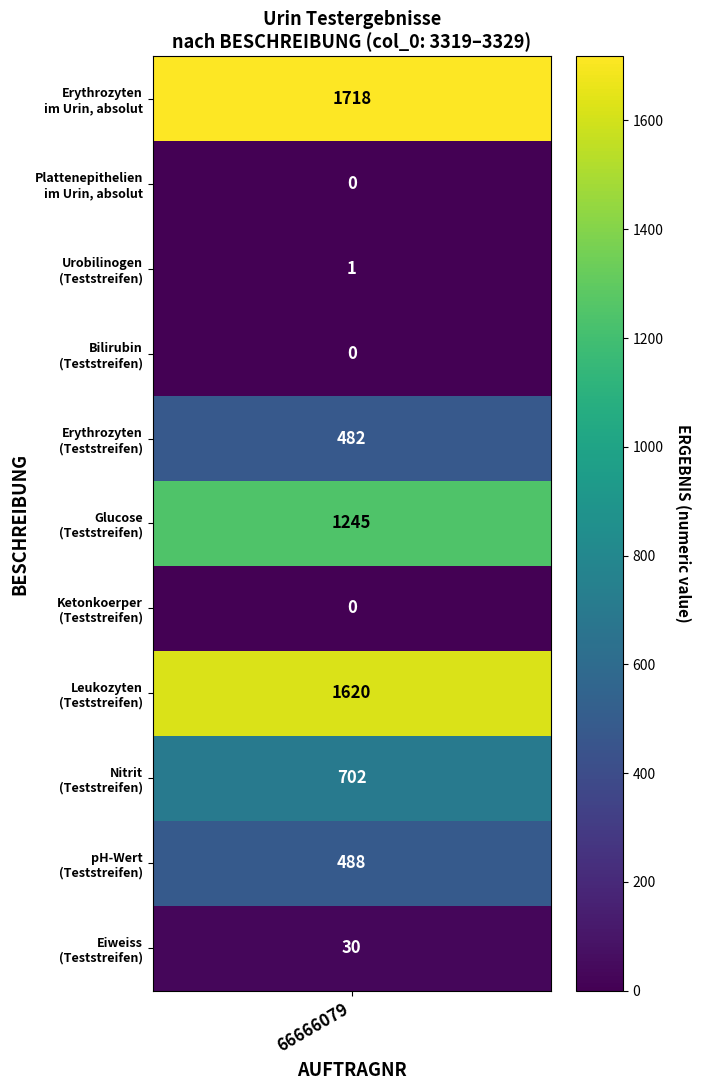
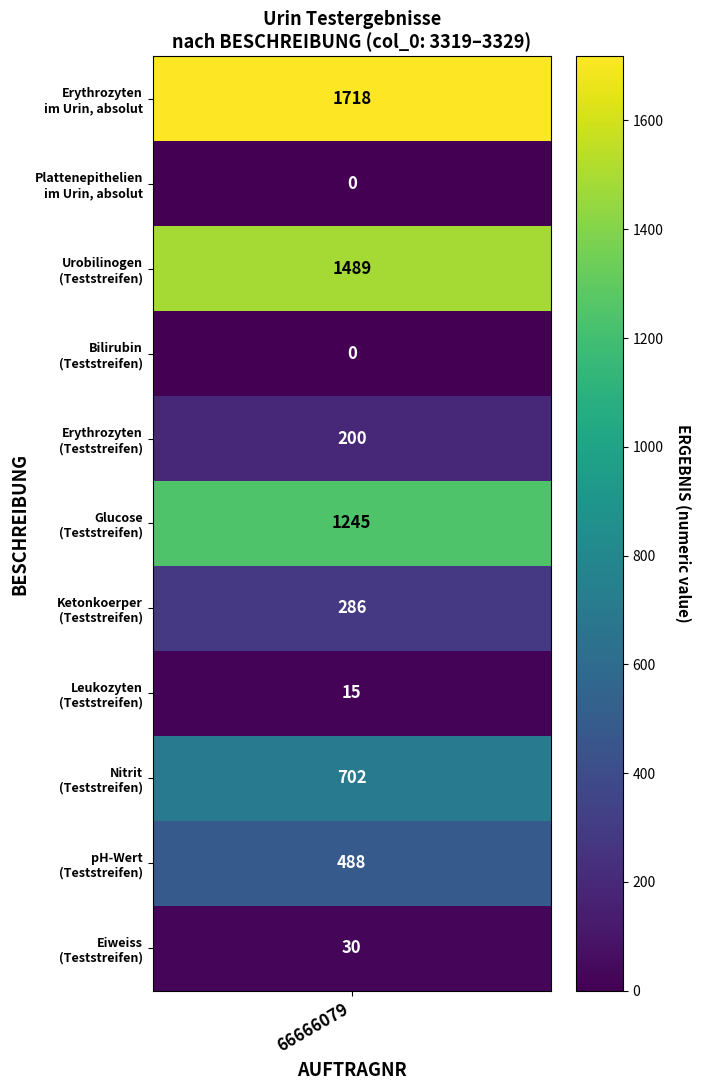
  {
    "Erythrozyten im Urin, absolut": {
      "66666079": 1718
    },
    "Plattenepithelien im Urin, absolut": {
      "66666079": 0
    },
    "Urobilinogen (Teststreifen)": {
-     "66666079": 1
+     "66666079": 1489
    },
    "Bilirubin (Teststreifen)": {
      "66666079": 0
    },
    "Erythrozyten (Teststreifen)": {
-     "66666079": 482
+     "66666079": 200
    },
    "Glucose (Teststreifen)": {
      "66666079": 1245
    },
    "Ketonkoerper (Teststreifen)": {
-     "66666079": 0
+     "66666079": 286
    },
    "Leukozyten (Teststreifen)": {
-     "66666079": 1620
+     "66666079": 15
    },
    "Nitrit (Teststreifen)": {
      "66666079": 702
    },
    "pH-Wert (Teststreifen)": {
      "66666079": 488
    },
    "Eiweiss (Teststreifen)": {
      "66666079": 30
    }
  }
